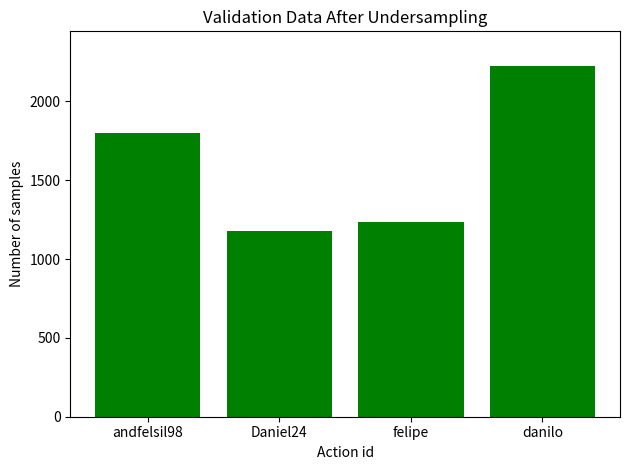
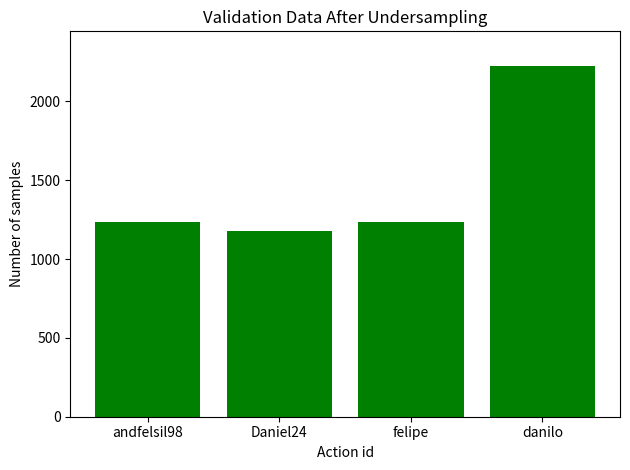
  {
-   "andfelsil98": 1800,
+   "andfelsil98": 1230,
    "Daniel24": 1180,
    "felipe": 1230,
    "danilo": 2220
  }
